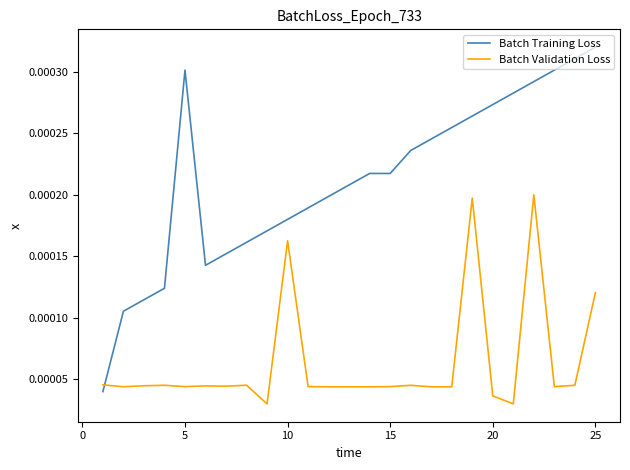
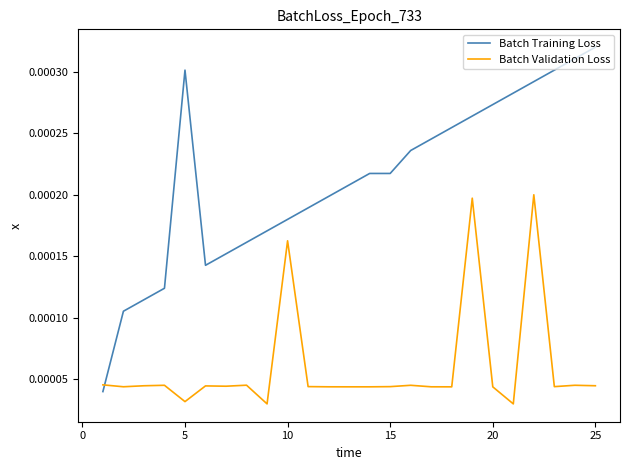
  {
    "Batch Training Loss": {
      "5": 0.000301,
      "10": 0.000180,
      "15": 0.000217,
      "20": 0.000273
    },
    "Batch Validation Loss": {
-     "5": 0.000044,
+     "5": 0.000032,
      "10": 0.000163,
      "15": 0.000044,
-     "20": 0.000037,
-     "25": 0.000120
+     "20": 0.000044,
+     "25": 0.000045
    }
  }
